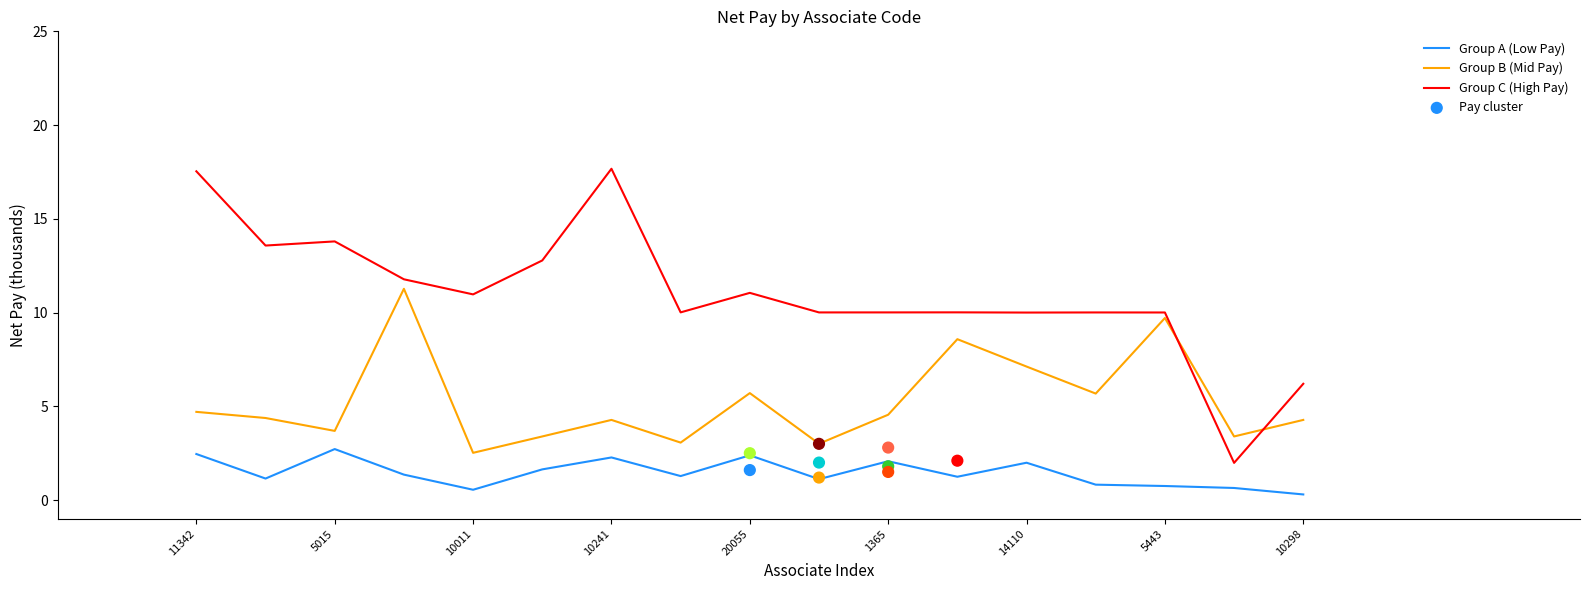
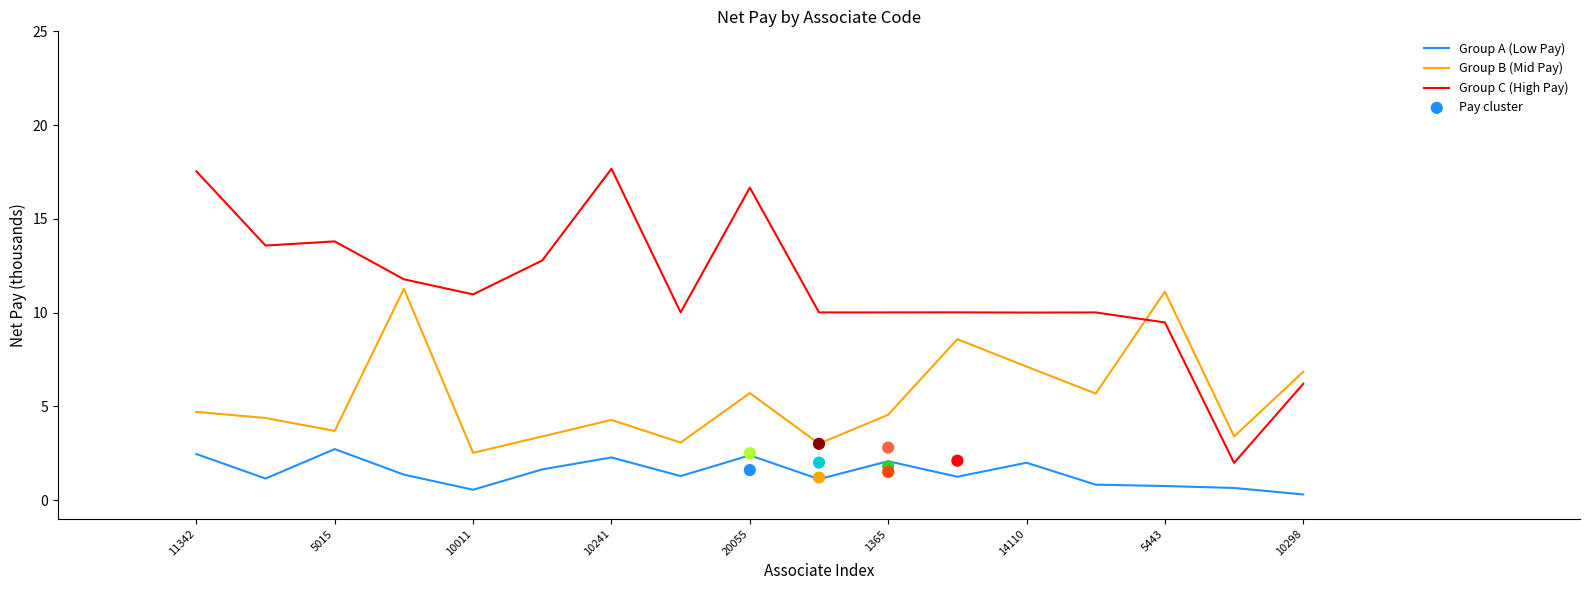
  {
    "Group B (Mid Pay)": {
      "11342": 4.7,
      "5015": 3.7,
      "10011": 2.5,
      "10241": 4.3,
      "20055": 5.7,
      "1365": 4.6,
      "14110": 7.1,
-     "5443": 9.7,
-     "10298": 4.3
+     "5443": 11.1,
+     "10298": 6.8
    },
    "Group C (High Pay)": {
      "11342": 17.5,
      "5015": 13.8,
      "10011": 11.0,
      "10241": 17.7,
-     "20055": 11.1,
+     "20055": 16.7,
      "1365": 10.0,
      "14110": 10.0,
-     "5443": 10.0,
+     "5443": 9.5,
      "10298": 6.2
    }
  }
